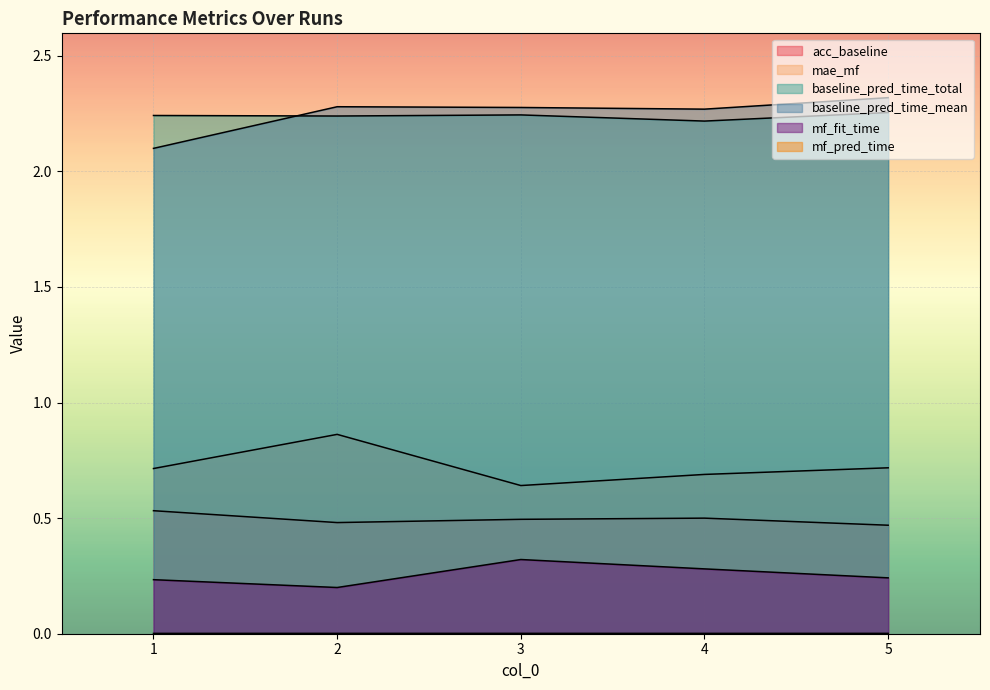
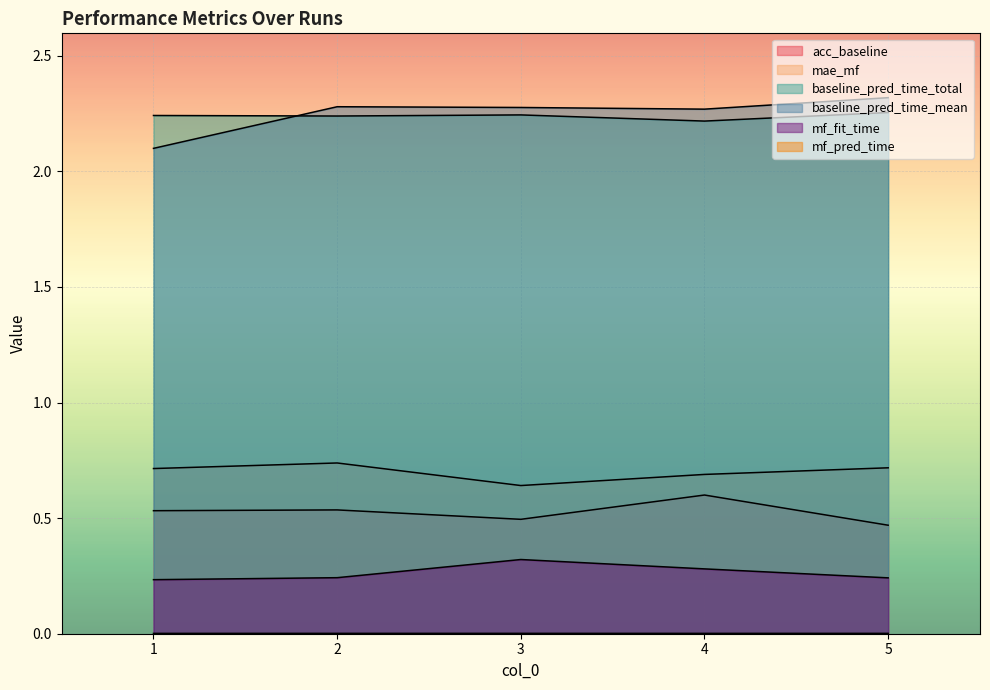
  {
    "acc_baseline": {
      "1": 0.53,
-     "2": 0.48,
+     "2": 0.54,
      "3": 0.49,
-     "4": 0.5,
+     "4": 0.6,
      "5": 0.47
    },
    "mae_mf": {
      "1": 0.71,
-     "2": 0.86,
+     "2": 0.74,
      "3": 0.64,
      "4": 0.69,
      "5": 0.72
    },
    "mf_fit_time": {
      "1": 0.23,
-     "2": 0.20,
+     "2": 0.24,
      "3": 0.32,
      "4": 0.28,
      "5": 0.24
    },
    "mf_pred_time": {
      "1": 0.00,
      "2": 0.00,
      "3": 0.00,
      "4": 0.00,
      "5": 0.00
    }
  }
